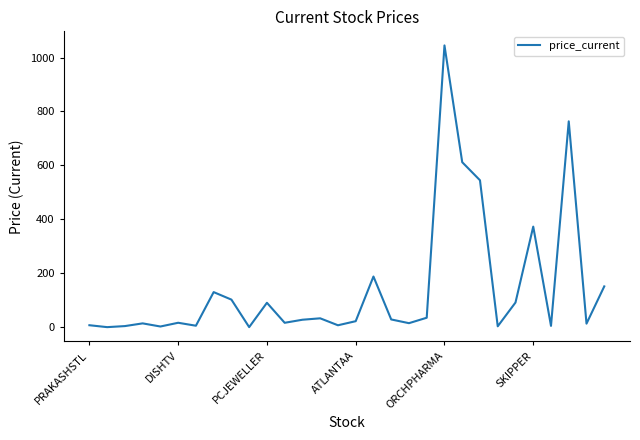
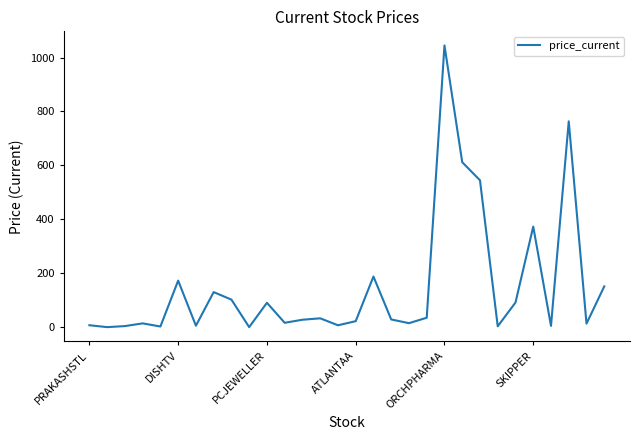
  {
    "PRAKASHSTL": 10,
-   "DISHTV": 20,
+   "DISHTV": 170,
    "PCJEWELLER": 90,
    "ATLANTAA": 20,
    "ORCHPHARMA": 1040,
    "SKIPPER": 370
  }
